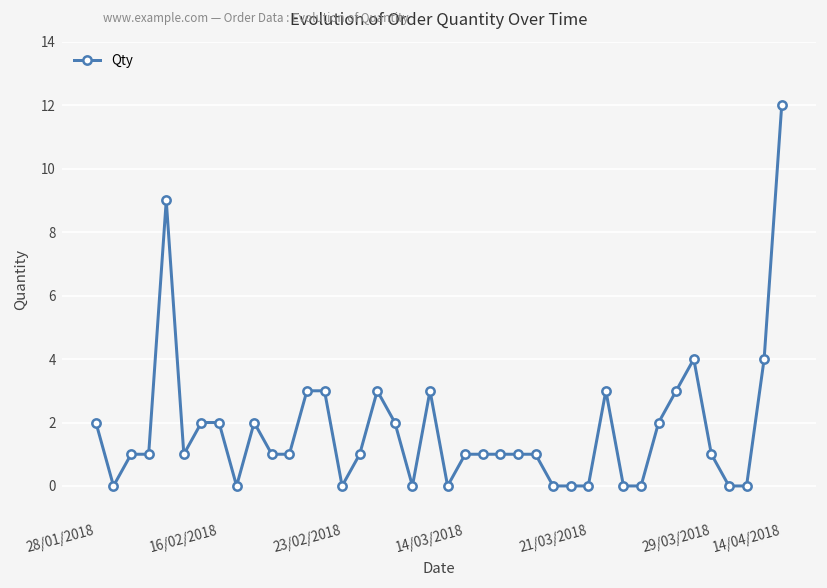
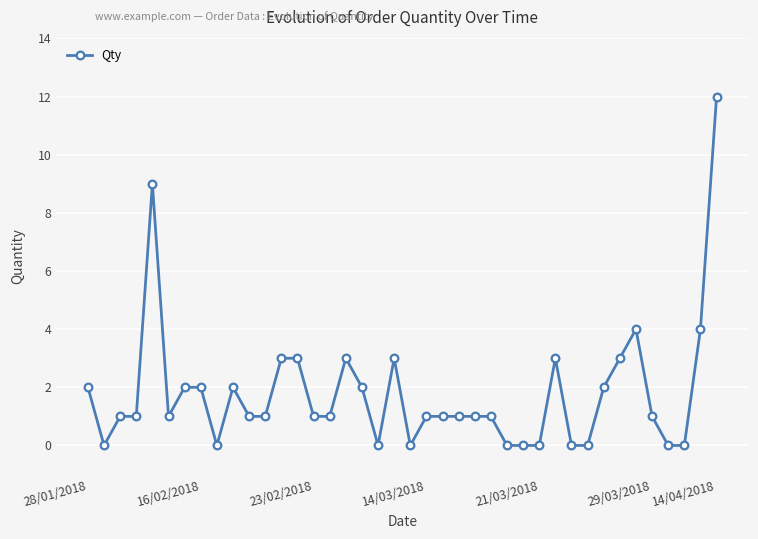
  {
    "28/01/2018": 2,
    "16/02/2018": 2,
-   "23/02/2018": 0,
+   "23/02/2018": 1,
    "14/03/2018": 1,
    "21/03/2018": 0,
    "29/03/2018": 1,
    "14/04/2018": 12
  }
